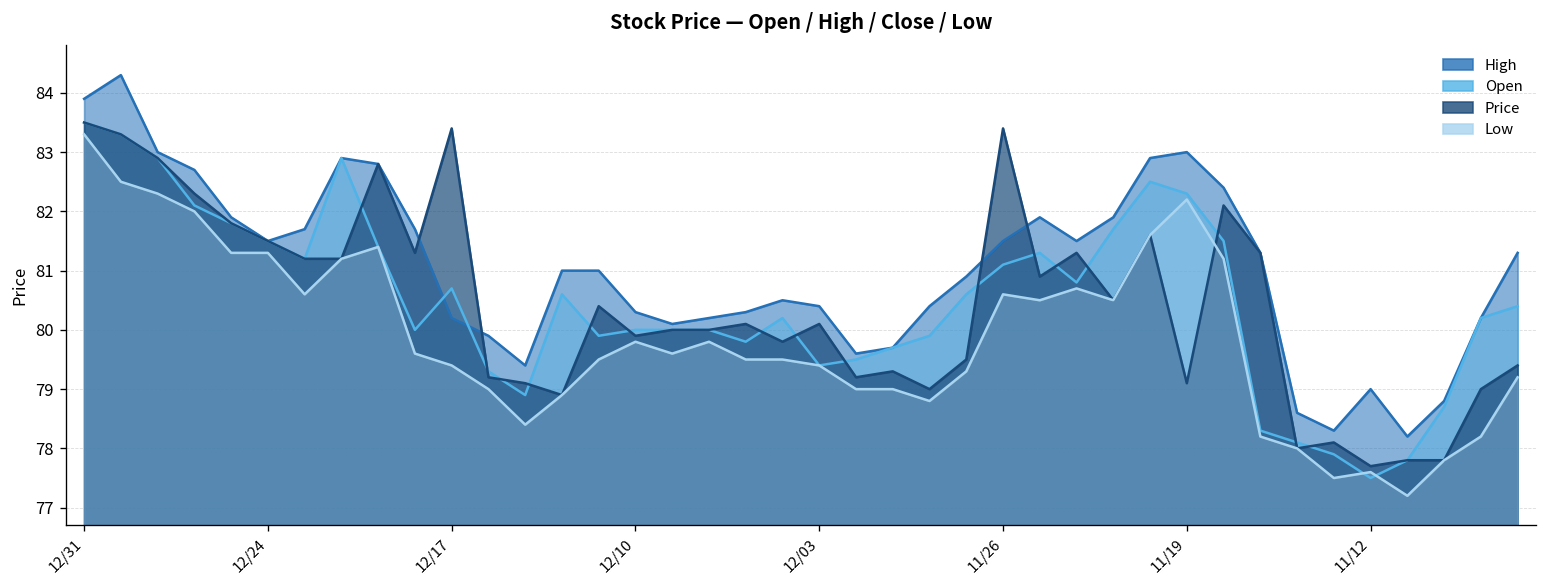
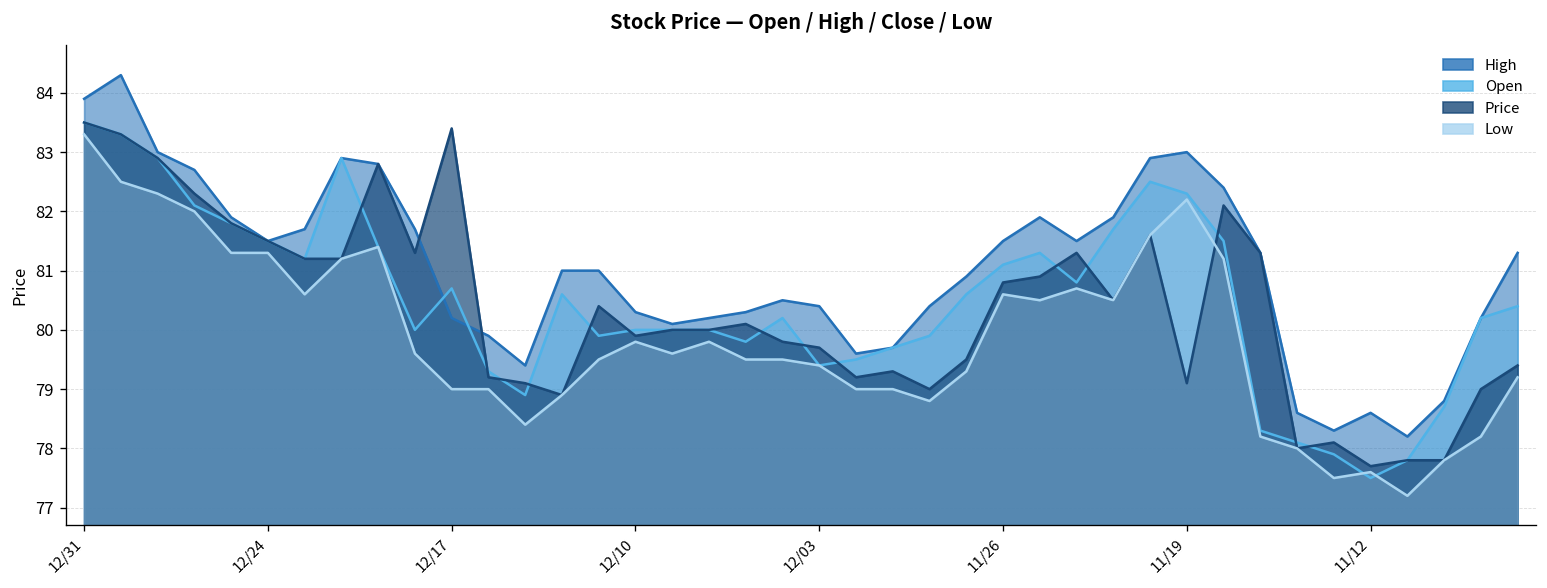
  {
    "High": {
      "12/31": 83.9,
      "12/17": 80.2,
      "12/10": 80.3,
      "12/03": 80.4,
      "11/26": 81.5,
      "11/19": 83.0,
-     "11/12": 79.0
+     "11/12": 78.6
    },
    "Open": {
      "12/17": 80.7,
      "12/10": 80.0,
      "11/26": 81.1,
      "11/19": 82.3,
      "11/12": 77.5
    },
    "Price": {
      "12/17": 83.4,
      "12/10": 79.9,
-     "12/03": 80.1,
-     "11/26": 83.4,
+     "12/03": 79.7,
+     "11/26": 80.8,
      "11/19": 79.1,
      "11/12": 77.7
    },
    "Low": {
      "12/31": 83.3,
      "12/24": 81.3,
-     "12/17": 79.4,
+     "12/17": 79.0,
      "12/10": 79.8,
      "11/26": 80.6,
      "11/19": 82.2,
      "11/12": 77.6
    }
  }
